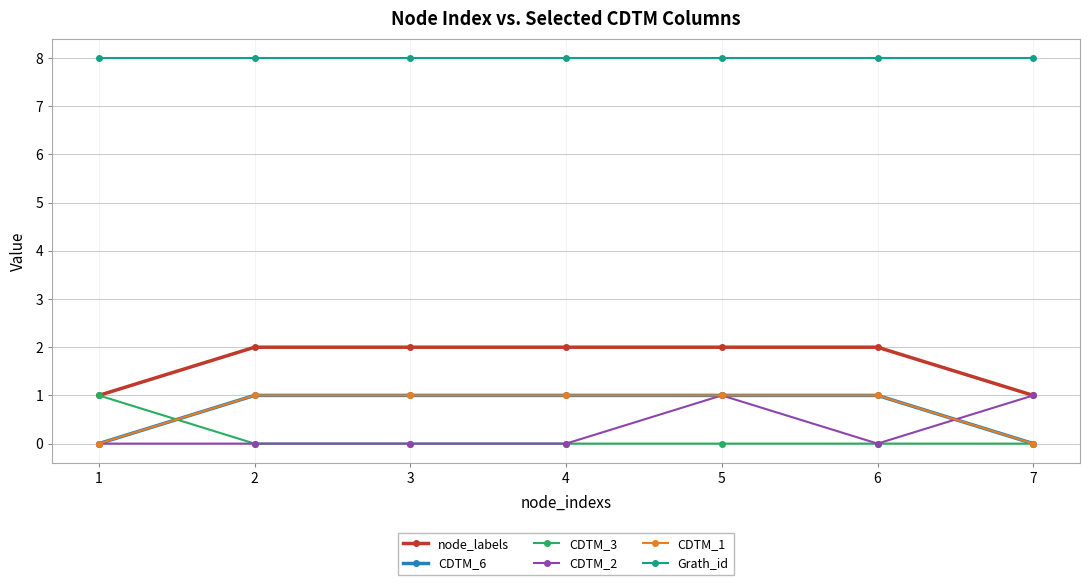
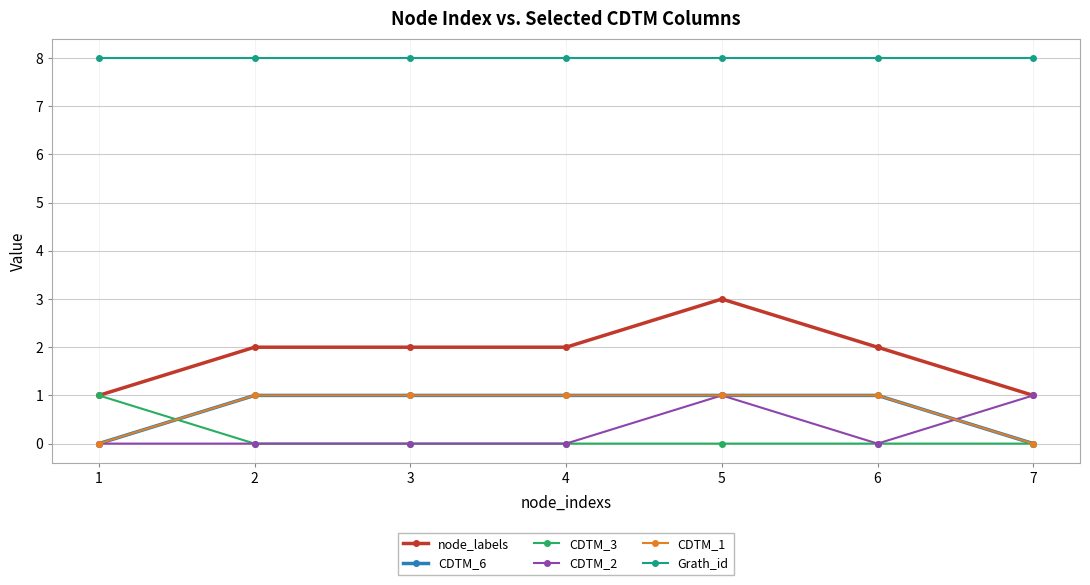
  {
    "node_labels": {
      "2": 2,
      "3": 2,
      "4": 2,
-     "5": 2,
+     "5": 3,
      "6": 2
    },
    "CDTM_1": {
      "2": 1,
      "3": 1,
      "4": 1,
      "6": 1
    }
  }
